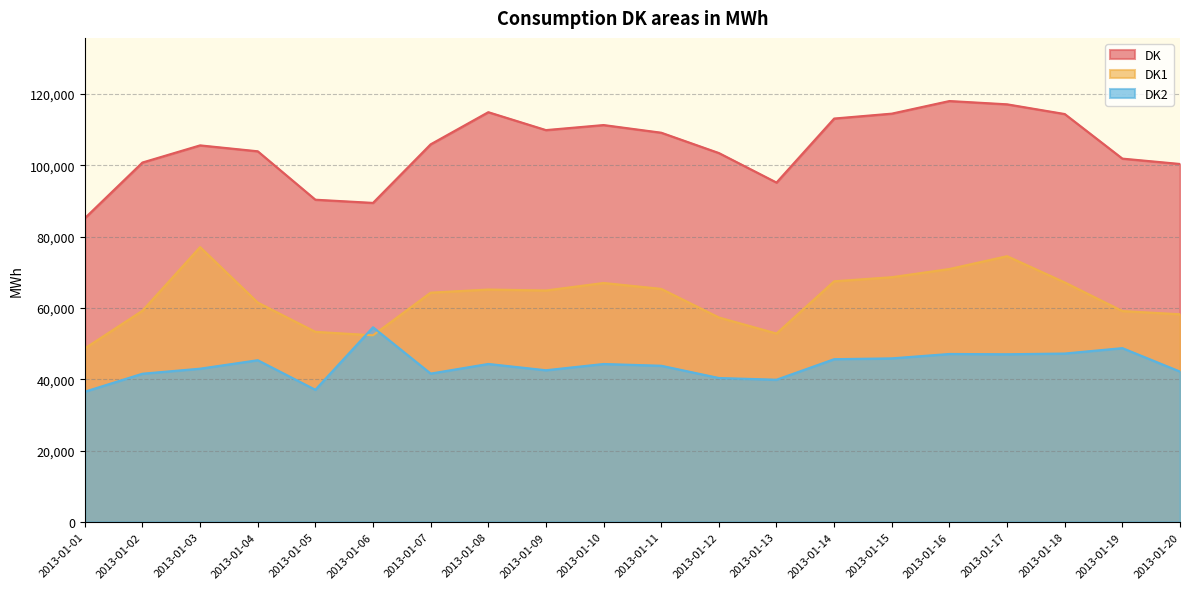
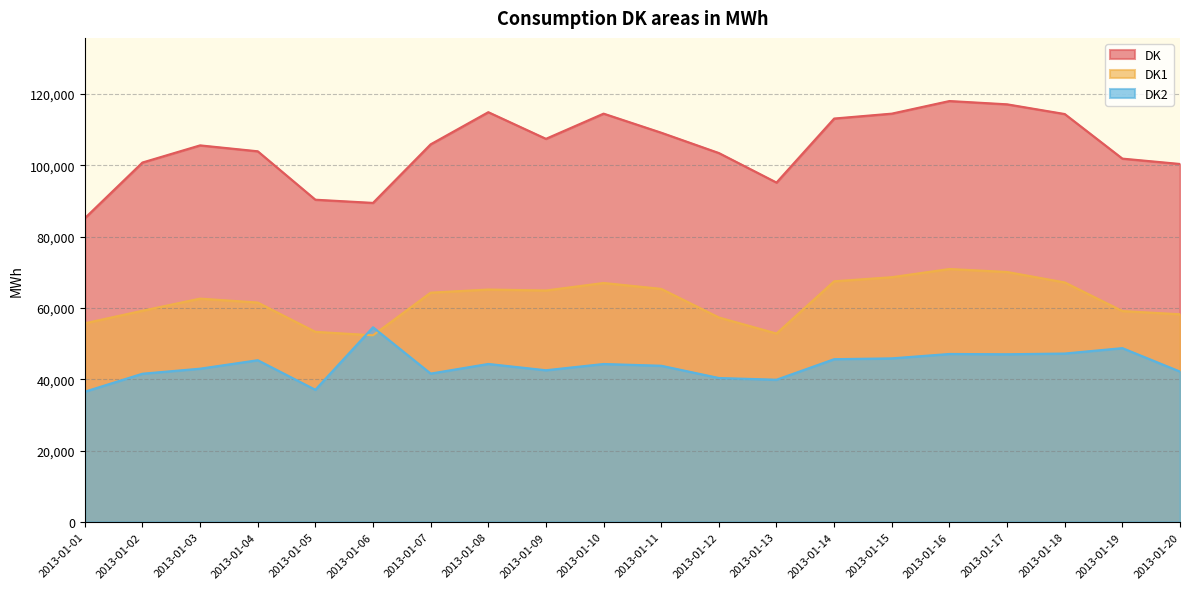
  {
    "DK": {
      "2013-01-01": "85,000",
      "2013-01-02": "101,000",
      "2013-01-03": "106,000",
      "2013-01-04": "104,000",
      "2013-01-05": "90,000",
      "2013-01-06": "89,000",
      "2013-01-07": "106,000",
      "2013-01-08": "115,000",
-     "2013-01-09": "110,000",
-     "2013-01-10": "111,000",
+     "2013-01-09": "107,000",
+     "2013-01-10": "115,000",
      "2013-01-11": "109,000",
      "2013-01-12": "103,000",
      "2013-01-13": "95,000",
      "2013-01-14": "113,000",
      "2013-01-15": "115,000",
      "2013-01-16": "118,000",
      "2013-01-17": "117,000",
      "2013-01-18": "114,000",
      "2013-01-19": "102,000",
      "2013-01-20": "100,000"
    },
    "DK1": {
-     "2013-01-01": "49,000",
+     "2013-01-01": "56,000",
      "2013-01-02": "59,000",
-     "2013-01-03": "77,000",
+     "2013-01-03": "63,000",
      "2013-01-04": "62,000",
      "2013-01-05": "53,000",
      "2013-01-06": "52,000",
      "2013-01-07": "64,000",
      "2013-01-08": "65,000",
      "2013-01-09": "65,000",
      "2013-01-10": "67,000",
      "2013-01-11": "65,000",
      "2013-01-12": "57,000",
      "2013-01-13": "53,000",
      "2013-01-14": "67,000",
      "2013-01-15": "69,000",
      "2013-01-16": "71,000",
-     "2013-01-17": "75,000",
+     "2013-01-17": "70,000",
      "2013-01-18": "67,000",
      "2013-01-19": "59,000",
      "2013-01-20": "58,000"
    },
    "DK2": {
      "2013-01-01": "37,000",
      "2013-01-02": "42,000",
      "2013-01-03": "43,000",
      "2013-01-04": "45,000",
      "2013-01-05": "37,000",
      "2013-01-06": "55,000",
      "2013-01-07": "42,000",
      "2013-01-08": "44,000",
      "2013-01-09": "43,000",
      "2013-01-10": "44,000",
      "2013-01-11": "44,000",
      "2013-01-12": "40,000",
      "2013-01-13": "40,000",
      "2013-01-14": "46,000",
      "2013-01-15": "46,000",
      "2013-01-16": "47,000",
      "2013-01-17": "47,000",
      "2013-01-18": "47,000",
      "2013-01-19": "49,000",
      "2013-01-20": "42,000"
    }
  }
